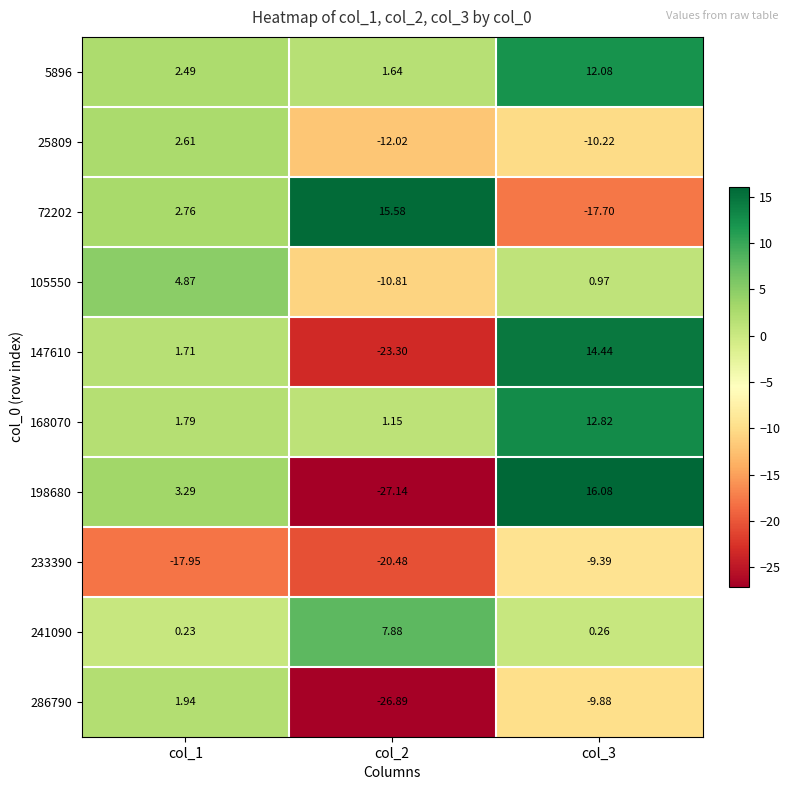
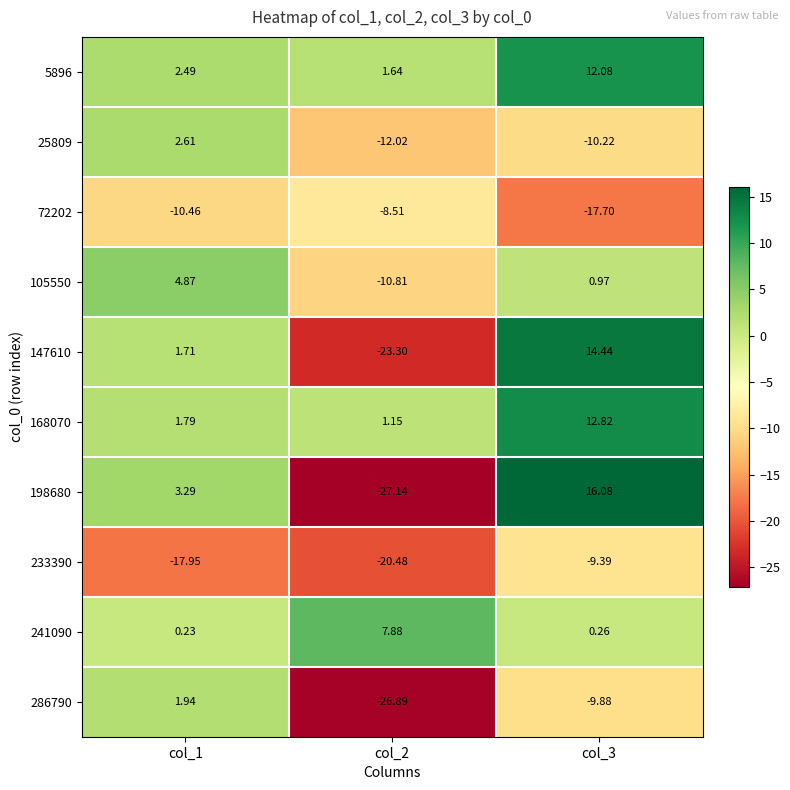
  {
    "5896": {
      "col_1": 2.49,
      "col_2": 1.64,
      "col_3": 12.08
    },
    "25809": {
      "col_1": 2.61,
      "col_2": -12.02,
      "col_3": -10.22
    },
    "72202": {
-     "col_1": 2.76,
-     "col_2": 15.58,
+     "col_1": -10.46,
+     "col_2": -8.51,
      "col_3": -17.70
    },
    "105550": {
      "col_1": 4.87,
      "col_2": -10.81,
      "col_3": 0.97
    },
    "147610": {
      "col_1": 1.71,
      "col_2": -23.30,
      "col_3": 14.44
    },
    "168070": {
      "col_1": 1.79,
      "col_2": 1.15,
      "col_3": 12.82
    },
    "198680": {
      "col_1": 3.29,
      "col_2": -27.14,
      "col_3": 16.08
    },
    "233390": {
      "col_1": -17.95,
      "col_2": -20.48,
      "col_3": -9.39
    },
    "241090": {
      "col_1": 0.23,
      "col_2": 7.88,
      "col_3": 0.26
    },
    "286790": {
      "col_1": 1.94,
      "col_2": -26.89,
      "col_3": -9.88
    }
  }
